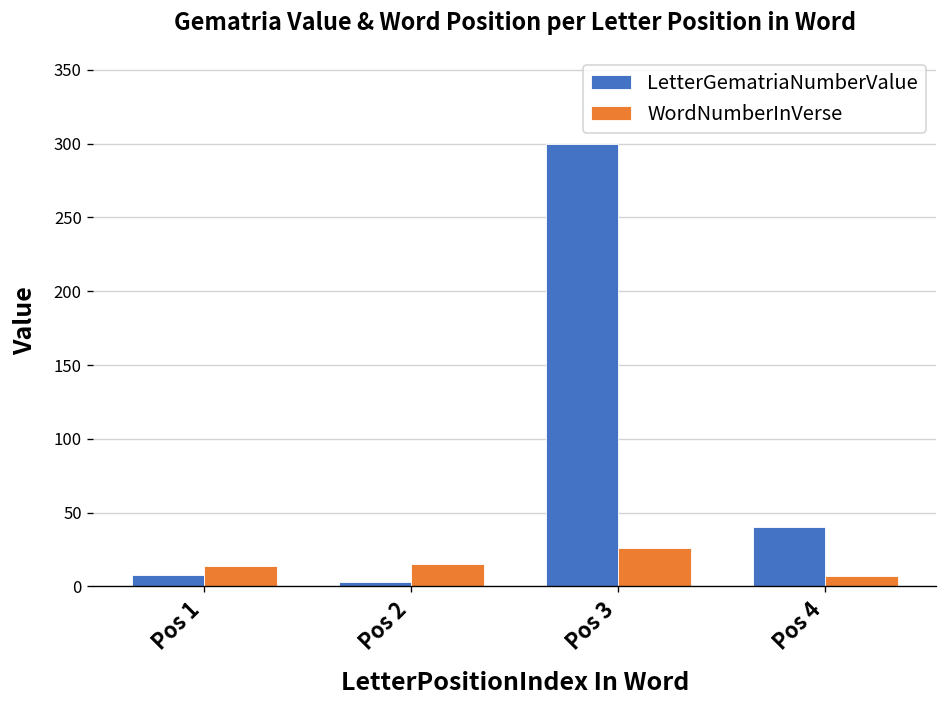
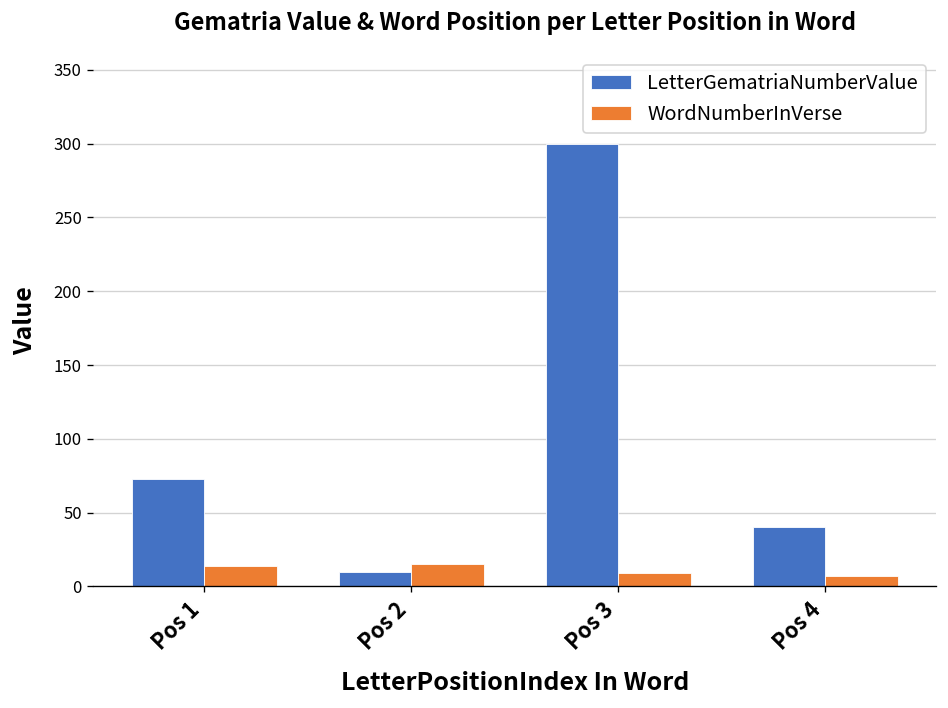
  {
    "LetterGematriaNumberValue": {
-     "Pos 1": 8,
-     "Pos 2": 3,
+     "Pos 1": 73,
+     "Pos 2": 10,
      "Pos 3": 300,
      "Pos 4": 40
    },
    "WordNumberInVerse": {
      "Pos 1": 14,
      "Pos 2": 15,
-     "Pos 3": 26,
+     "Pos 3": 9,
      "Pos 4": 7
    }
  }
